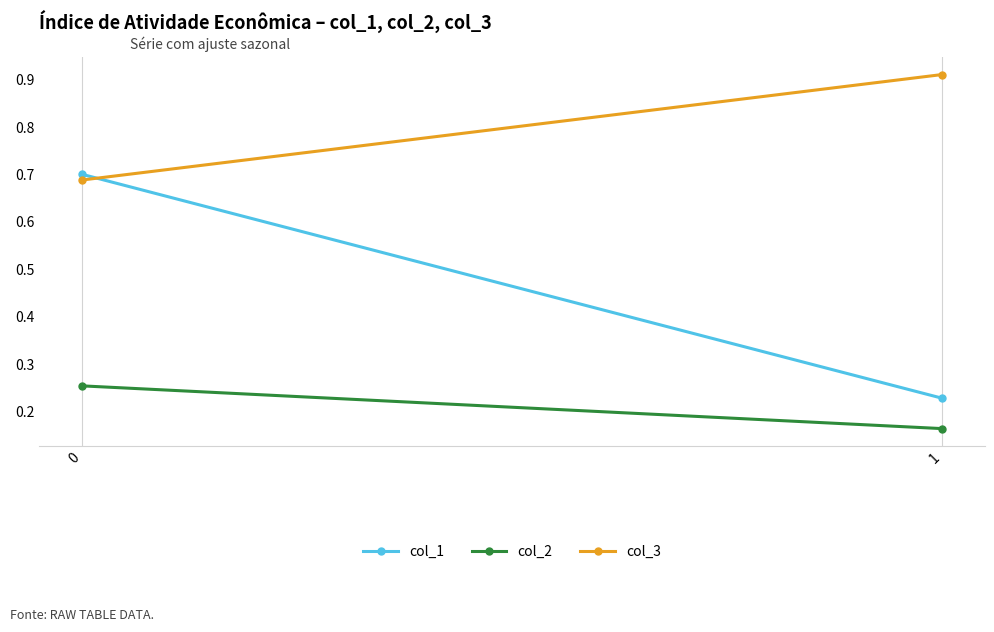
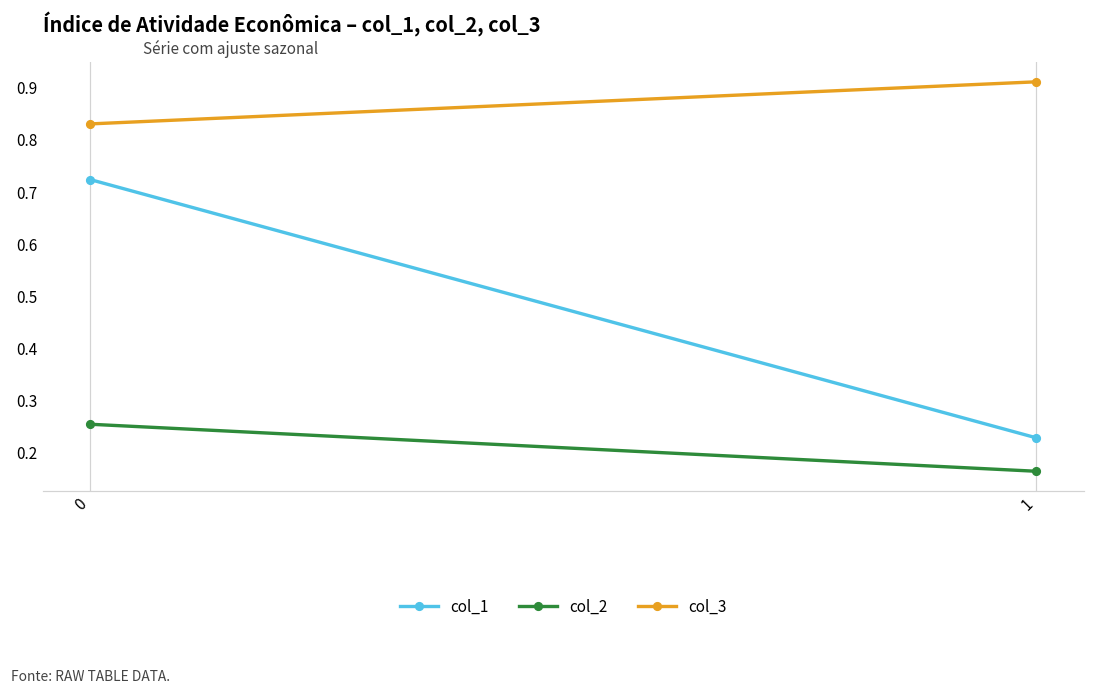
  {
    "col_1": {
-     "0": 0.70,
+     "0": 0.72,
      "1": 0.23
    },
    "col_2": {
      "0": 0.25,
      "1": 0.16
    },
    "col_3": {
-     "0": 0.69,
+     "0": 0.83,
      "1": 0.91
    }
  }
